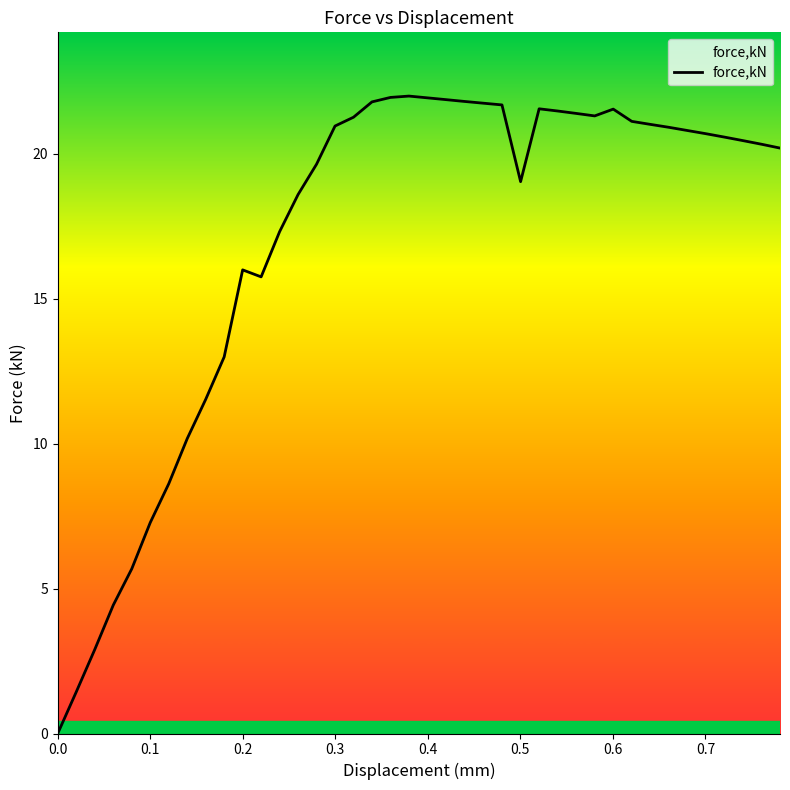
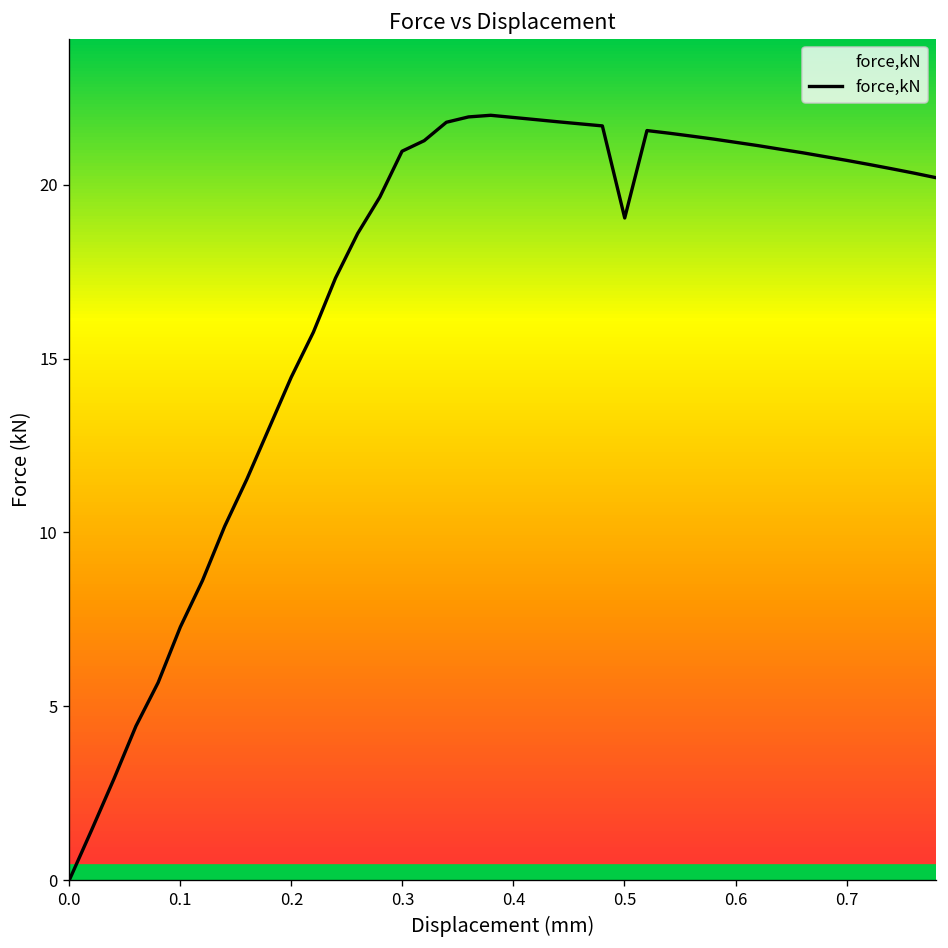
  {
    "0.1": 7.3,
-   "0.2": 16.0,
+   "0.2": 14.5,
    "0.3": 21.0,
    "0.5": 19.0,
-   "0.6": 21.5
+   "0.6": 21.2
  }
